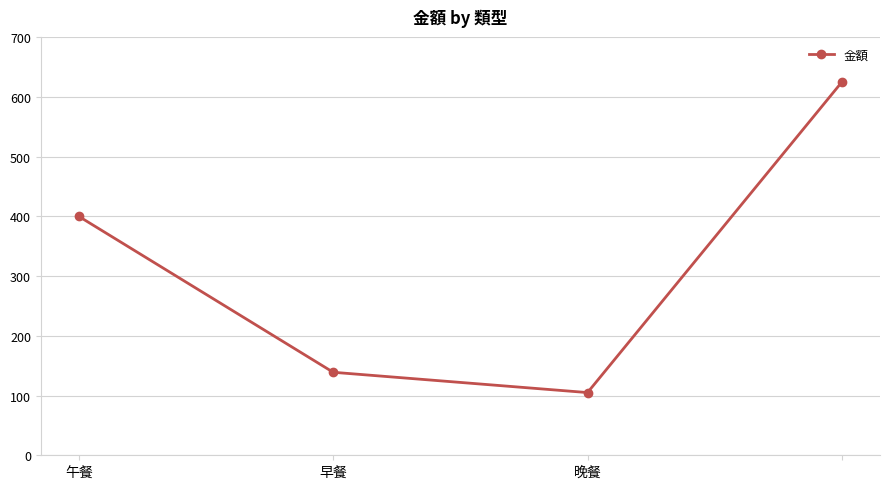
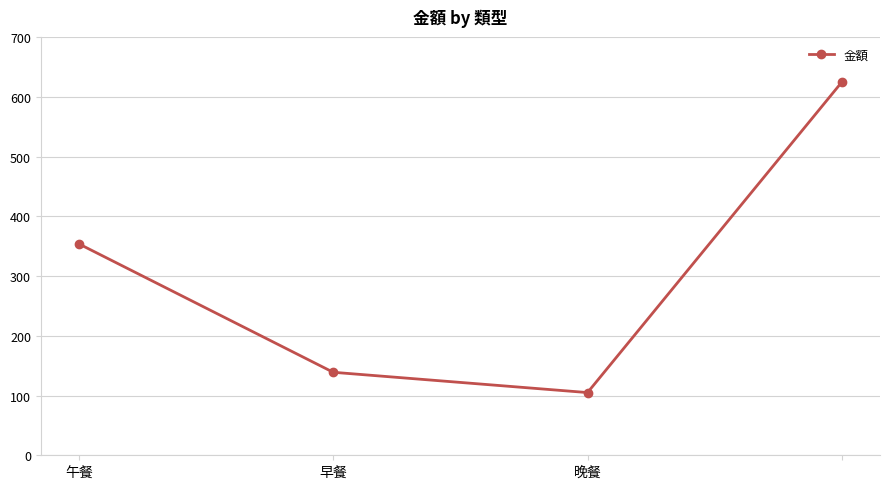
  {
-   "午餐": 400,
+   "午餐": 350,
    "早餐": 140,
    "晚餐": 110
  }
